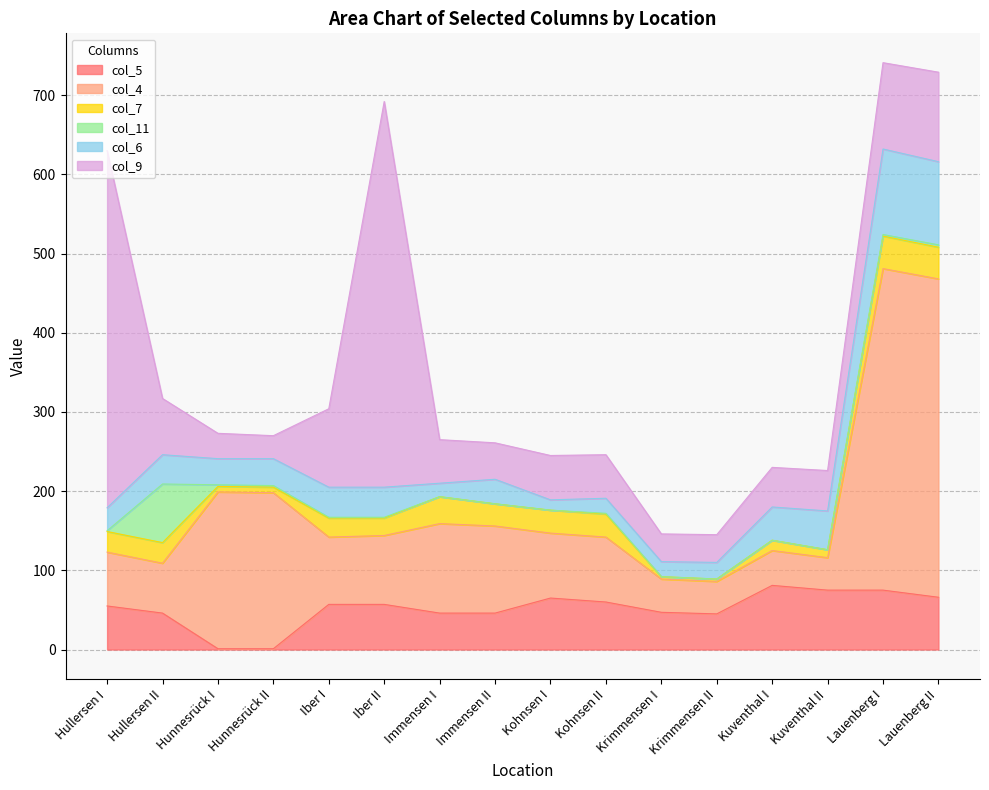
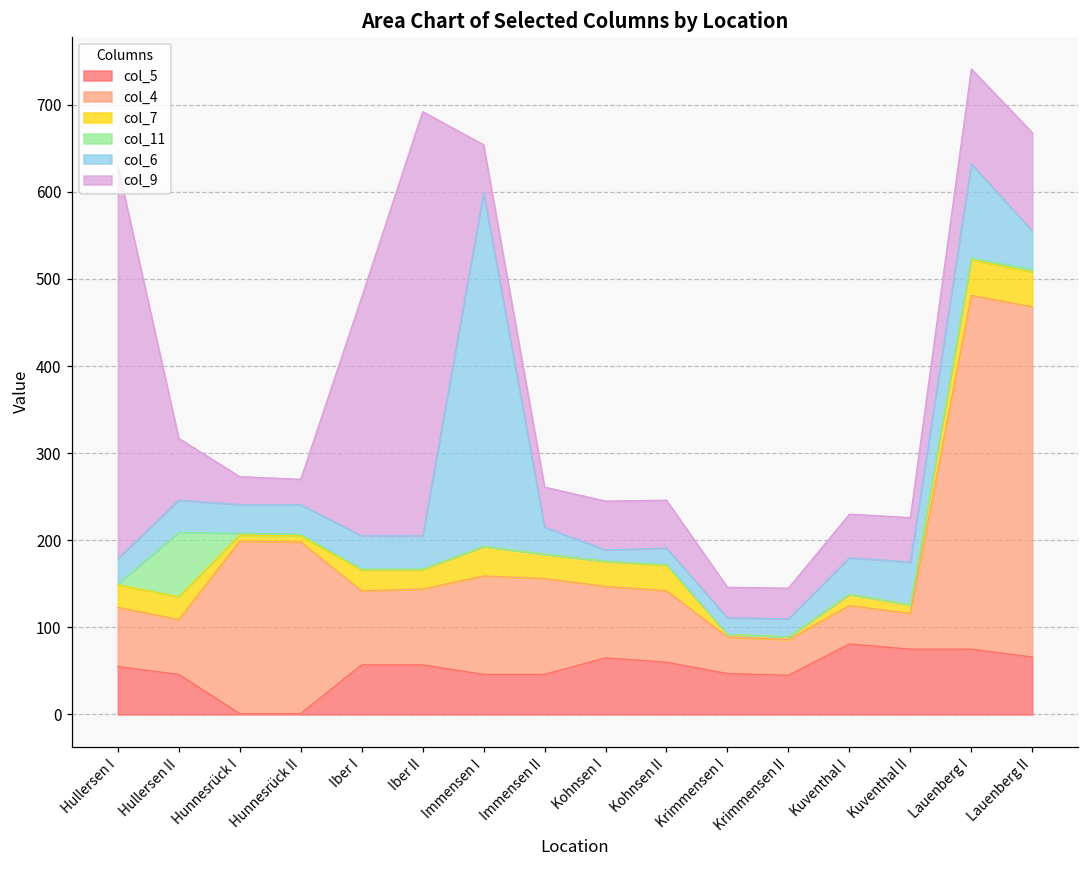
  {
    "col_7": {
      "Hullersen II": 30
    },
    "col_11": {
      "Hullersen II": 70
    },
    "col_6": {
      "Hullersen I": 30,
      "Hullersen II": 40,
      "Hunnesrück I": 30,
      "Hunnesrück II": 30,
      "Iber I": 40,
      "Iber II": 40,
-     "Immensen I": 20,
+     "Immensen I": 410,
      "Immensen II": 30,
      "Kohnsen I": 10,
      "Kohnsen II": 20,
      "Krimmensen I": 20,
      "Krimmensen II": 20,
      "Kuventhal I": 40,
      "Kuventhal II": 50,
      "Lauenberg I": 110,
-     "Lauenberg II": 110
+     "Lauenberg II": 40
    },
    "col_9": {
      "Hullersen II": 70,
      "Hunnesrück I": 30,
      "Hunnesrück II": 30,
-     "Iber I": 100,
+     "Iber I": 270,
      "Iber II": 490,
      "Immensen I": 60,
      "Immensen II": 50,
      "Kohnsen I": 60,
      "Kohnsen II": 60,
      "Krimmensen I": 40,
      "Krimmensen II": 40,
      "Kuventhal I": 50,
      "Kuventhal II": 50,
      "Lauenberg I": 110,
      "Lauenberg II": 110
    }
  }
